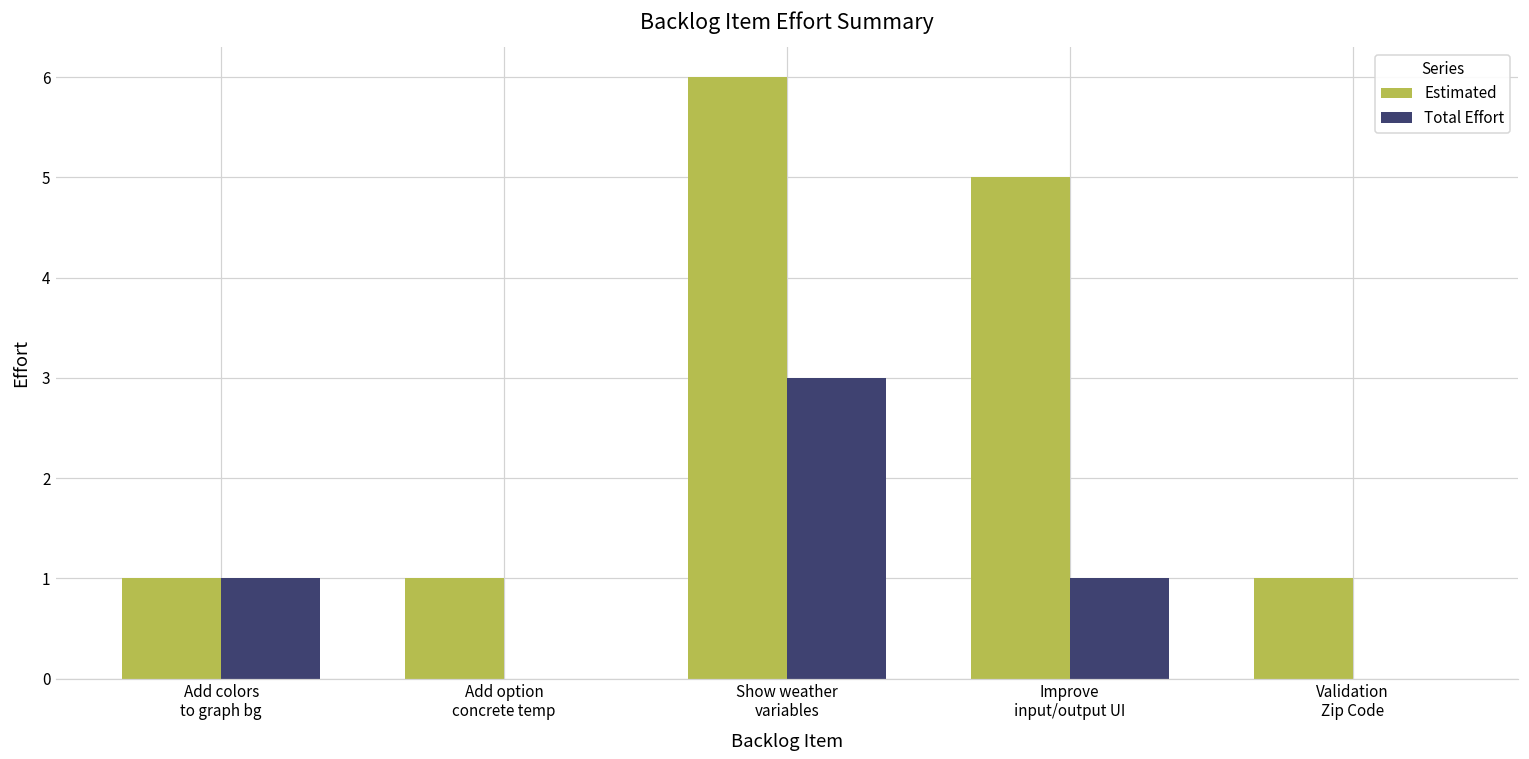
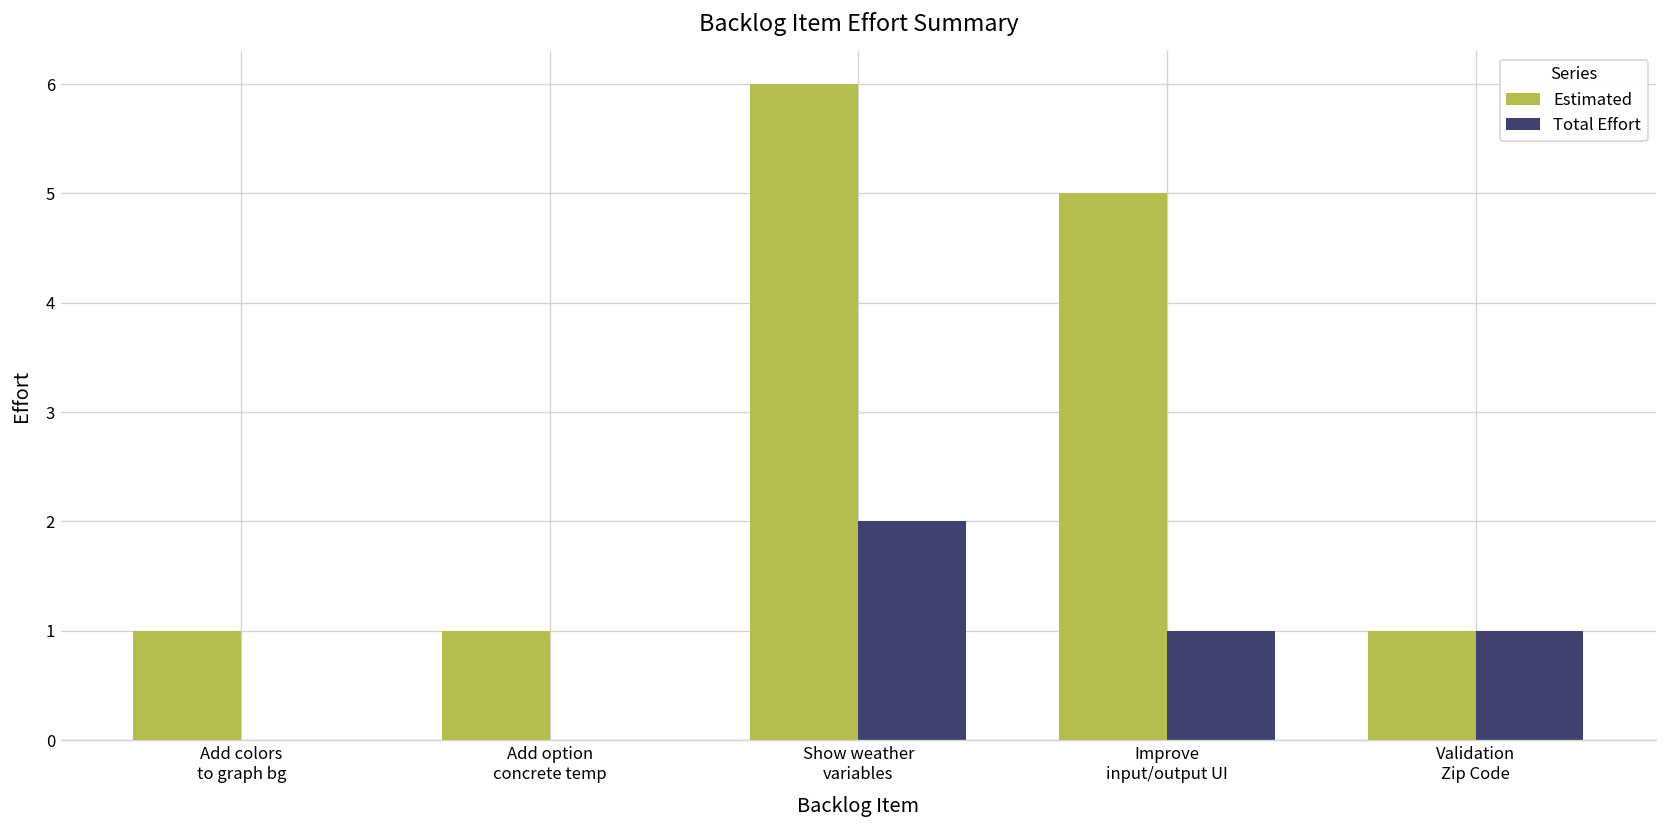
  {
    "Estimated": {
      "Add colors to graph bg": 1,
      "Add option concrete temp": 1,
      "Show weather variables": 6,
      "Improve input/output UI": 5,
      "Validation Zip Code": 1
    },
    "Total Effort": {
-     "Add colors to graph bg": 1,
+     "Add colors to graph bg": 0,
      "Add option concrete temp": 0,
-     "Show weather variables": 3,
+     "Show weather variables": 2,
      "Improve input/output UI": 1,
-     "Validation Zip Code": 0
+     "Validation Zip Code": 1
    }
  }
